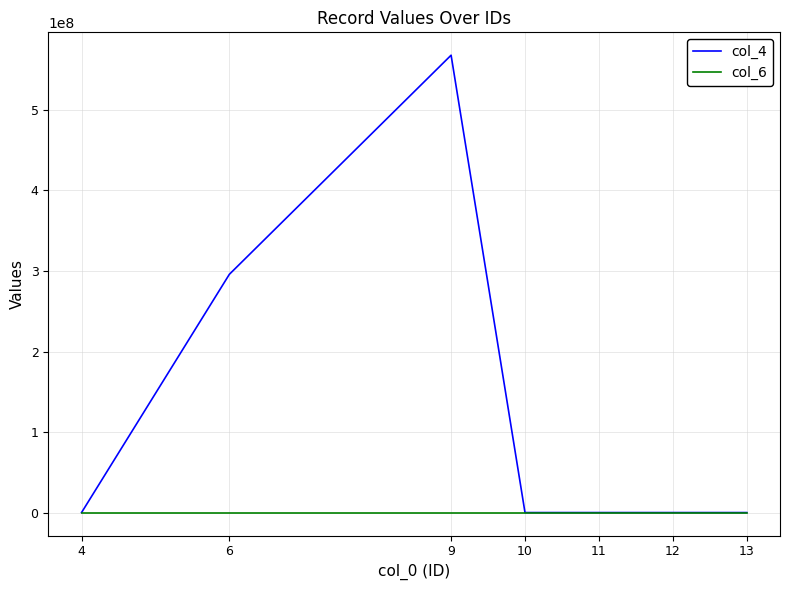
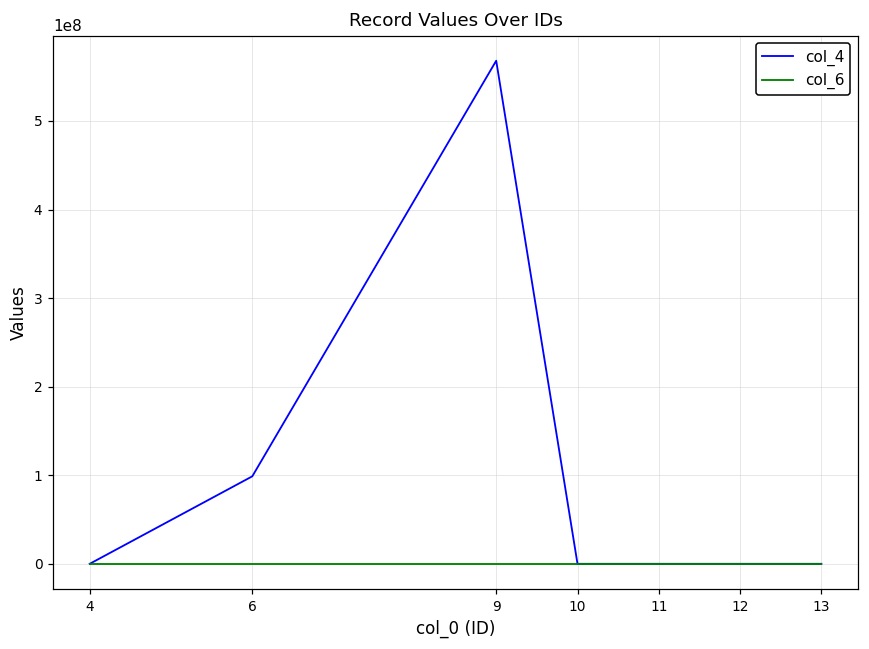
  {
    "col_4": {
-     "6": 300000000,
+     "6": 100000000,
      "9": 570000000
    },
    "col_6": {
      "6": 0,
      "9": 0
    }
  }
